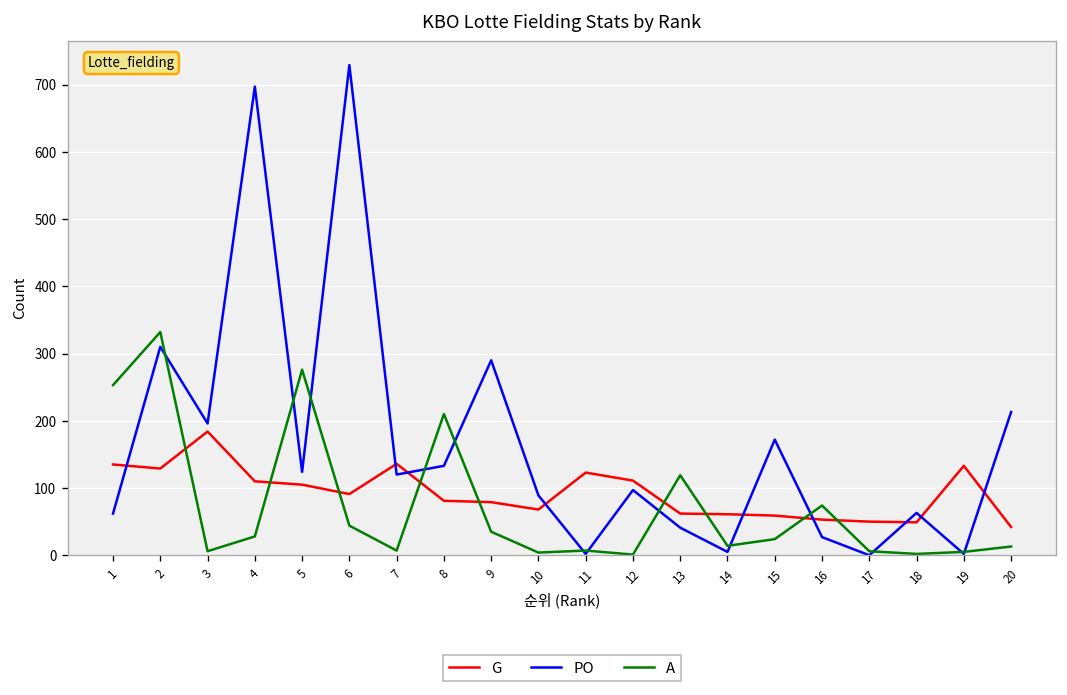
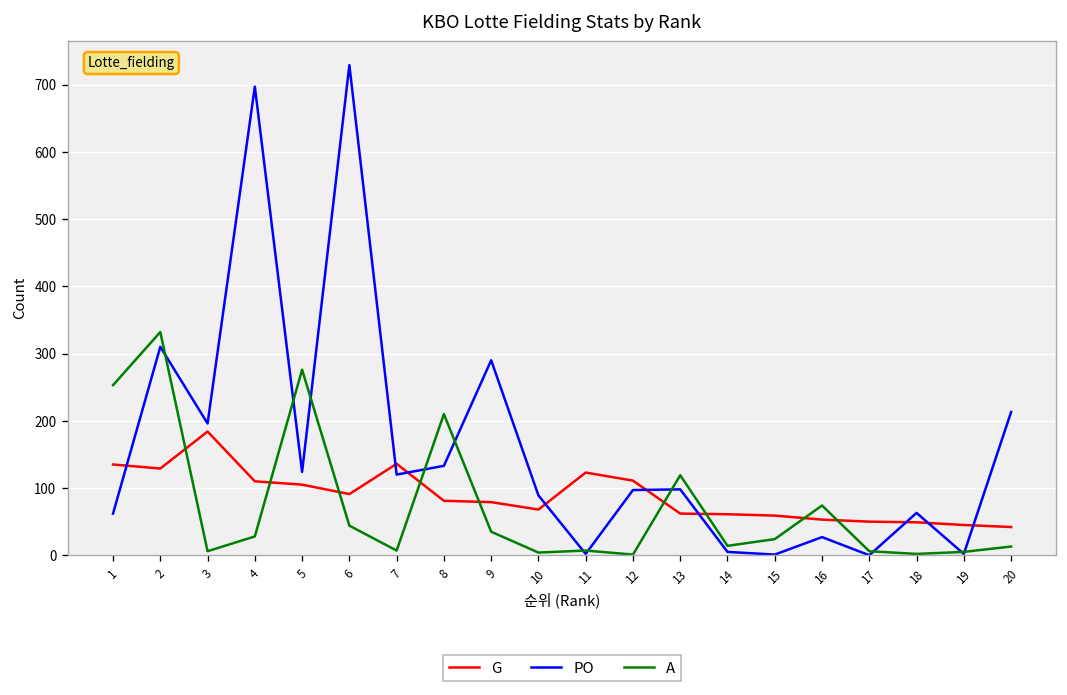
  {
    "G": {
      "1": 140,
      "2": 130,
      "3": 180,
      "4": 110,
      "5": 110,
      "6": 90,
      "7": 140,
      "8": 80,
      "9": 80,
      "10": 70,
      "11": 120,
      "12": 110,
      "13": 60,
      "14": 60,
      "15": 60,
      "16": 50,
      "17": 50,
      "18": 50,
-     "19": 130,
+     "19": 50,
      "20": 40
    },
    "PO": {
      "1": 60,
      "2": 310,
      "3": 200,
      "4": 700,
      "5": 120,
      "6": 730,
      "7": 120,
      "8": 130,
      "9": 290,
      "10": 90,
      "11": 0,
      "12": 100,
-     "13": 40,
+     "13": 100,
      "14": 10,
-     "15": 170,
+     "15": 0,
      "16": 30,
      "17": 0,
      "18": 60,
      "20": 210
    },
    "A": {
      "1": 250,
      "2": 330,
      "3": 10,
      "4": 30,
      "5": 280,
      "6": 40,
      "7": 10,
      "8": 210,
      "9": 40,
      "10": 0,
      "11": 10,
      "12": 0,
      "13": 120,
      "14": 10,
      "15": 20,
      "16": 70,
      "17": 10,
      "18": 0,
      "20": 10
    }
  }
